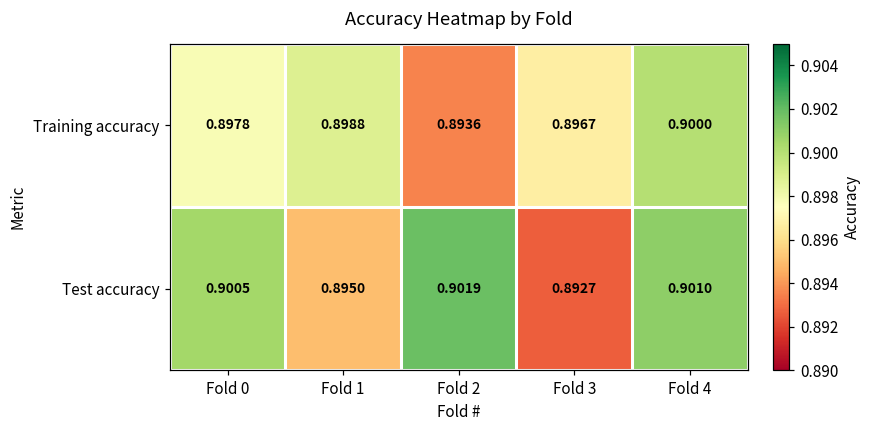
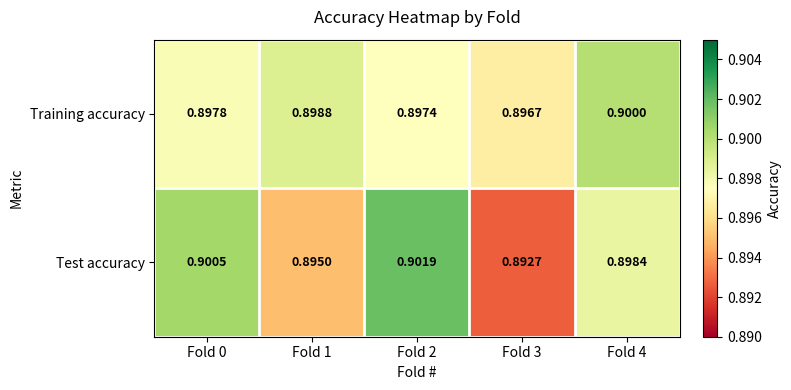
  {
    "Training accuracy": {
      "Fold 0": 0.8978,
      "Fold 1": 0.8988,
-     "Fold 2": 0.8936,
+     "Fold 2": 0.8974,
      "Fold 3": 0.8967,
      "Fold 4": 0.9000
    },
    "Test accuracy": {
      "Fold 0": 0.9005,
      "Fold 1": 0.8950,
      "Fold 2": 0.9019,
      "Fold 3": 0.8927,
-     "Fold 4": 0.9010
+     "Fold 4": 0.8984
    }
  }
